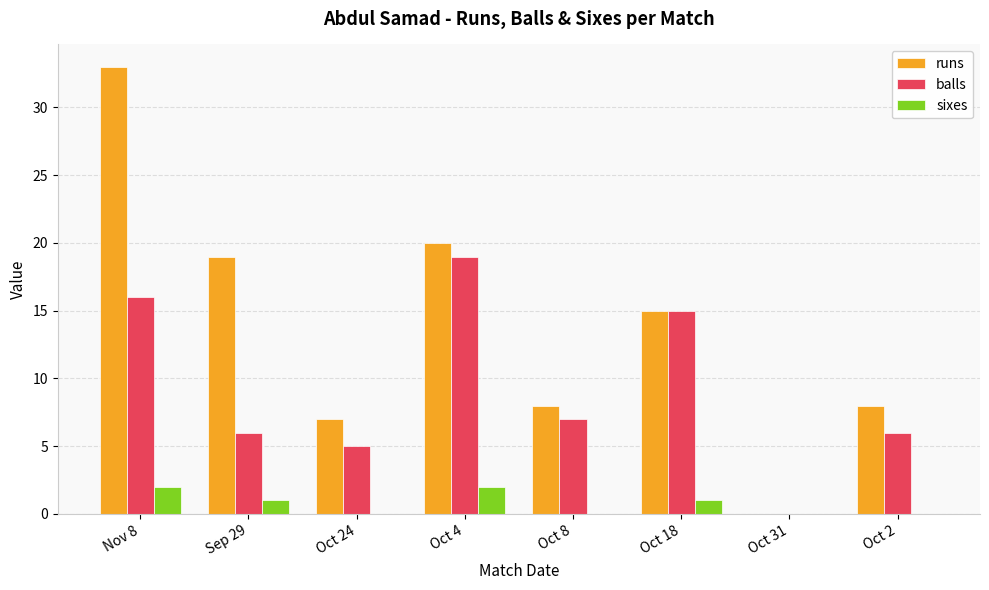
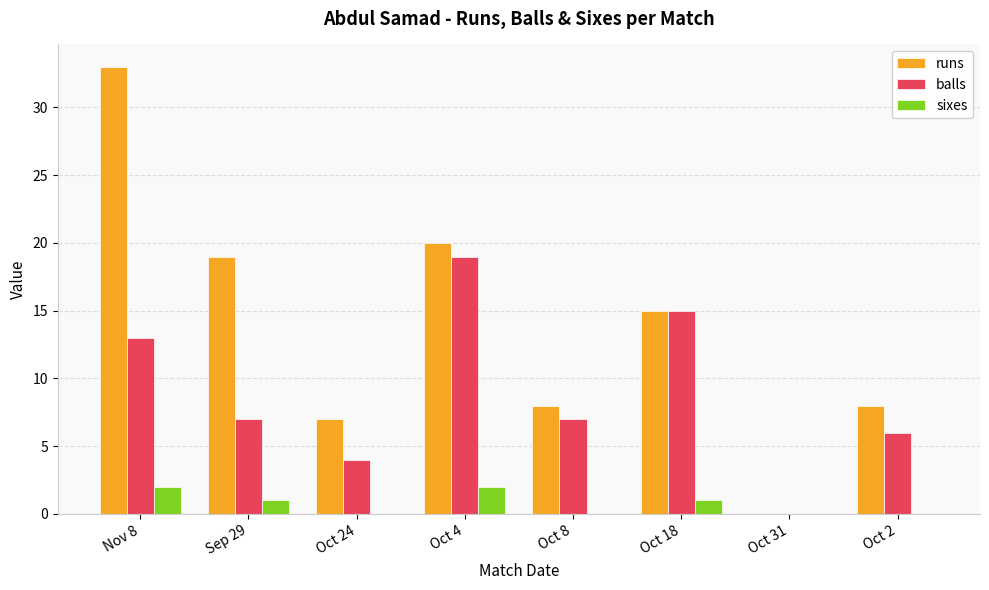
  {
    "runs": {
      "Nov 8": 33,
      "Sep 29": 19,
      "Oct 24": 7,
      "Oct 4": 20,
      "Oct 8": 8,
      "Oct 18": 15,
      "Oct 31": 0,
      "Oct 2": 8
    },
    "balls": {
-     "Nov 8": 16,
-     "Sep 29": 6,
-     "Oct 24": 5,
+     "Nov 8": 13,
+     "Sep 29": 7,
+     "Oct 24": 4,
      "Oct 4": 19,
      "Oct 8": 7,
      "Oct 18": 15,
      "Oct 31": 0,
      "Oct 2": 6
    },
    "sixes": {
      "Nov 8": 2,
      "Sep 29": 1,
      "Oct 24": 0,
      "Oct 4": 2,
      "Oct 8": 0,
      "Oct 18": 1,
      "Oct 31": 0,
      "Oct 2": 0
    }
  }
